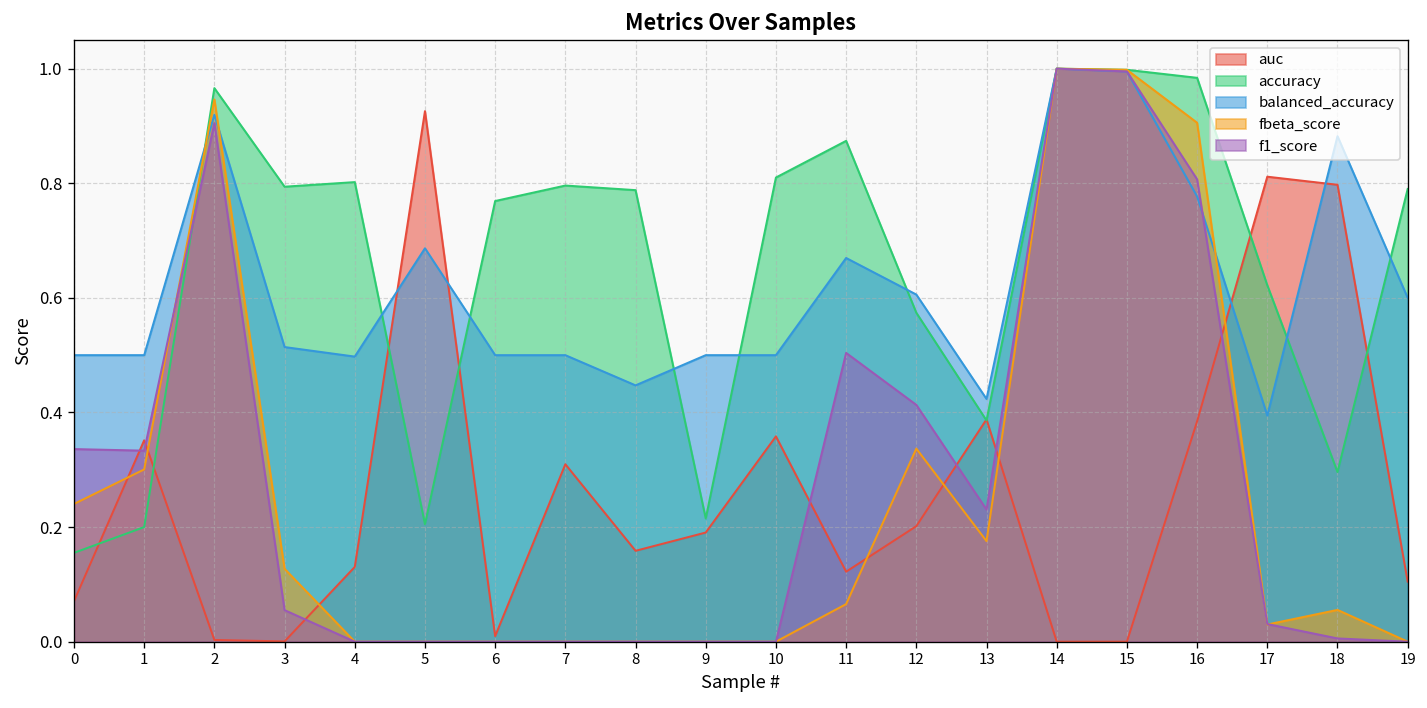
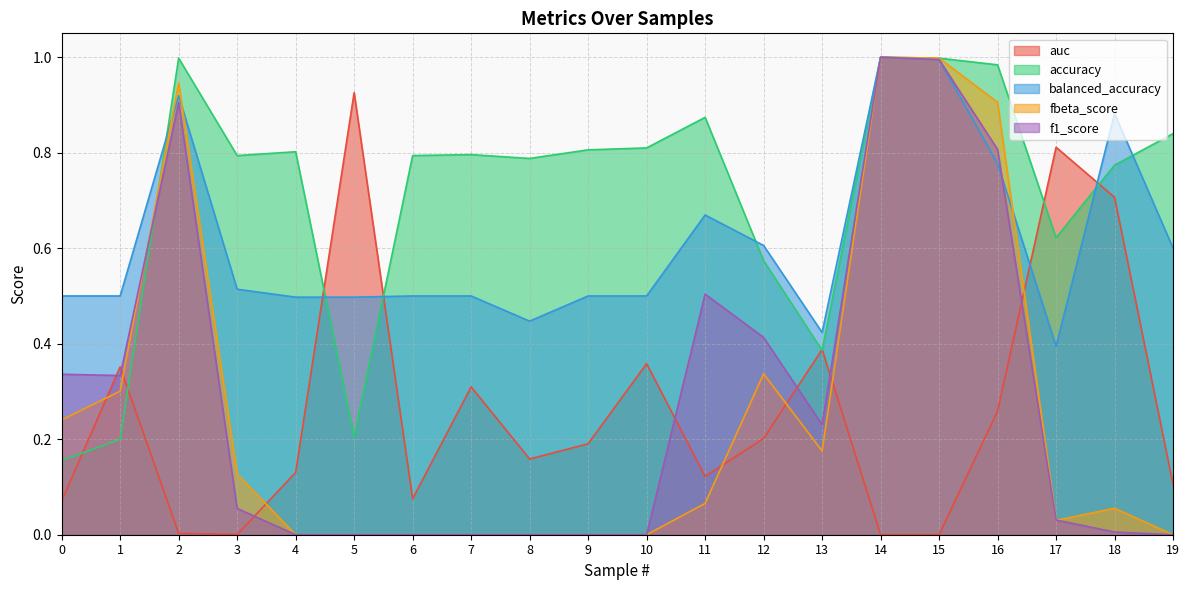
  {
    "auc": {
      "0": 0.07,
      "1": 0.35,
      "2": 0.00,
      "3": 0.00,
      "4": 0.13,
      "5": 0.93,
-     "6": 0.01,
+     "6": 0.08,
      "7": 0.31,
      "8": 0.16,
      "9": 0.19,
      "10": 0.36,
      "11": 0.12,
      "12": 0.20,
      "14": 0.00,
      "15": 0.00,
-     "16": 0.38,
+     "16": 0.26,
      "17": 0.81,
-     "18": 0.80,
+     "18": 0.71,
      "19": 0.10
    },
    "accuracy": {
      "0": 0.16,
      "1": 0.20,
-     "2": 0.97,
+     "2": 1.00,
      "3": 0.79,
      "4": 0.80,
      "5": 0.21,
-     "6": 0.77,
+     "6": 0.79,
      "7": 0.80,
      "8": 0.79,
-     "9": 0.22,
+     "9": 0.81,
      "10": 0.81,
      "11": 0.87,
      "12": 0.57,
      "16": 0.98,
      "17": 0.62,
-     "18": 0.30,
-     "19": 0.79
+     "18": 0.77,
+     "19": 0.84
    },
    "balanced_accuracy": {
      "0": 0.50,
      "1": 0.50,
      "2": 0.92,
      "3": 0.51,
      "4": 0.50,
-     "5": 0.69,
+     "5": 0.50,
      "6": 0.50,
      "7": 0.50,
      "8": 0.45,
      "9": 0.50,
      "10": 0.50,
      "11": 0.67,
      "12": 0.61,
      "13": 0.42,
      "16": 0.78,
      "17": 0.39,
      "19": 0.60
    },
    "fbeta_score": {
      "0": 0.24,
      "1": 0.30,
      "2": 0.95,
      "3": 0.13,
      "11": 0.07,
      "12": 0.34,
      "13": 0.18,
      "16": 0.91,
      "18": 0.06
    },
    "f1_score": {
      "0": 0.34,
      "1": 0.33,
      "2": 0.91,
      "3": 0.06,
      "11": 0.50,
      "12": 0.41,
      "13": 0.23,
      "16": 0.81,
      "18": 0.01
    }
  }
